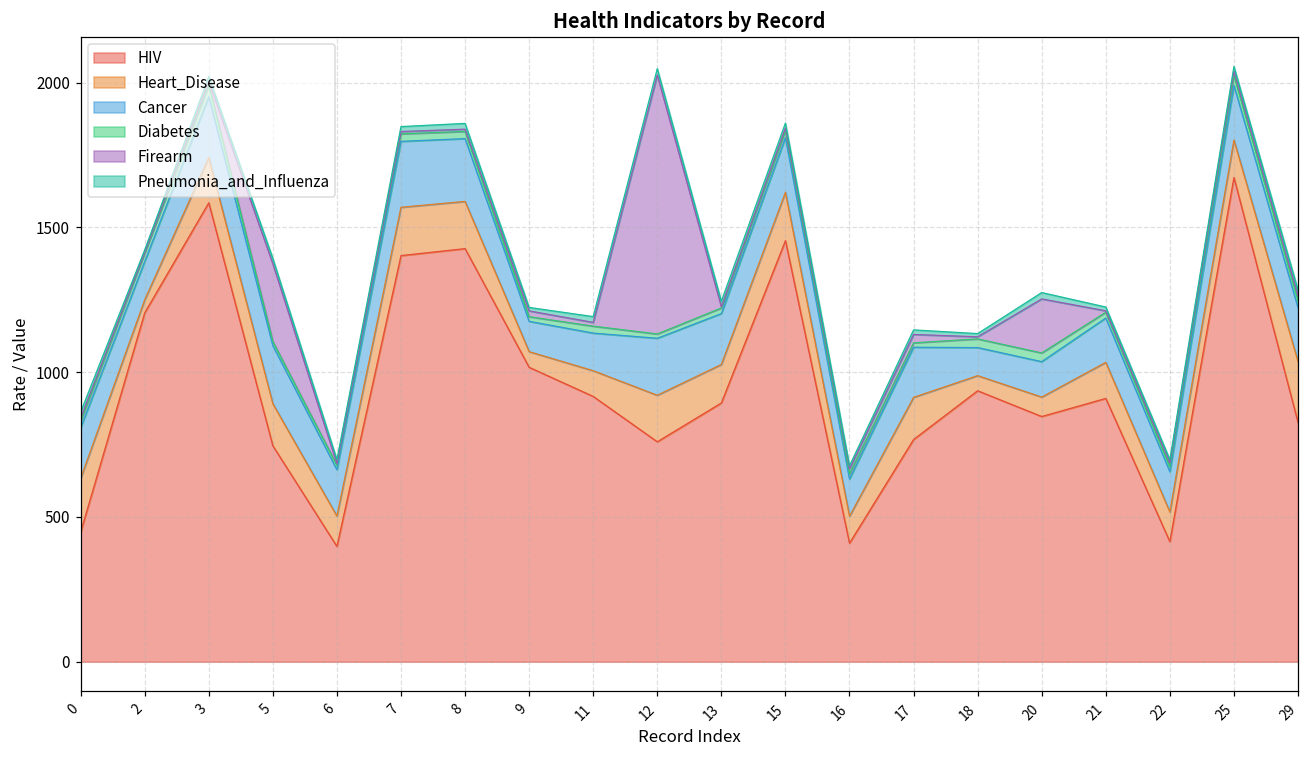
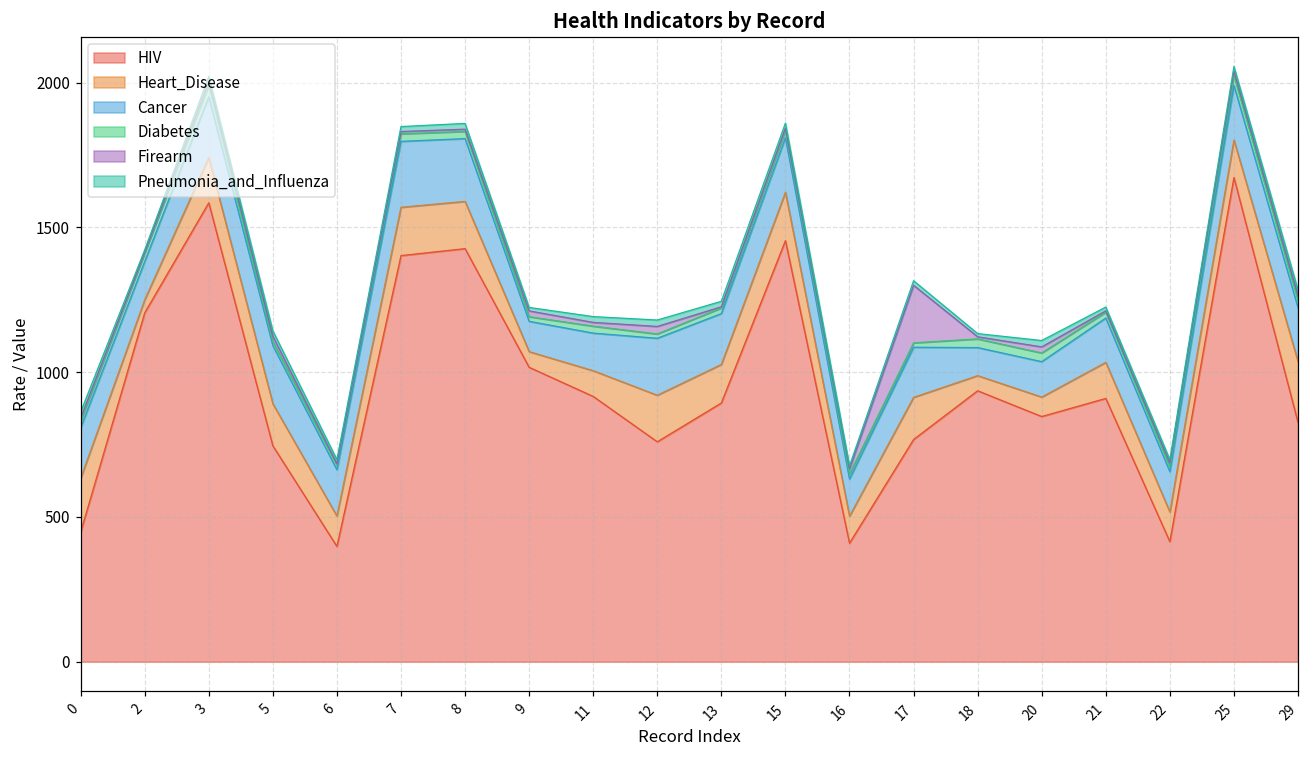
  {
    "Firearm": {
      "0": 10,
-     "5": 270,
+     "5": 20,
      "9": 20,
      "11": 10,
-     "12": 890,
+     "12": 30,
      "15": 10,
      "16": 20,
-     "17": 30,
-     "20": 190,
+     "17": 200,
+     "20": 20,
      "22": 10,
      "25": 20,
      "29": 20
    }
  }
